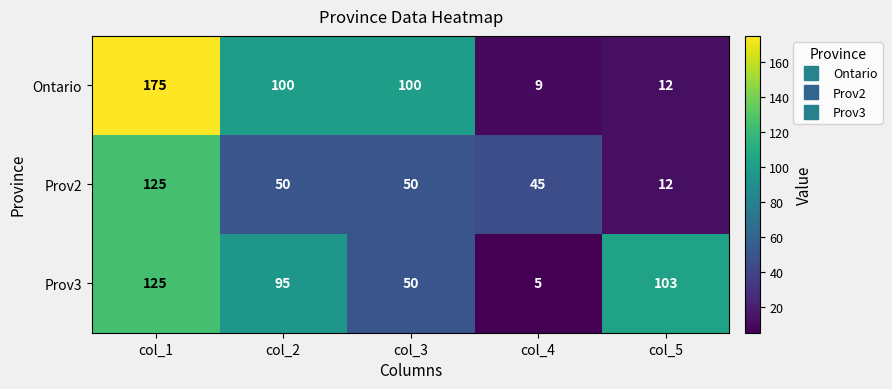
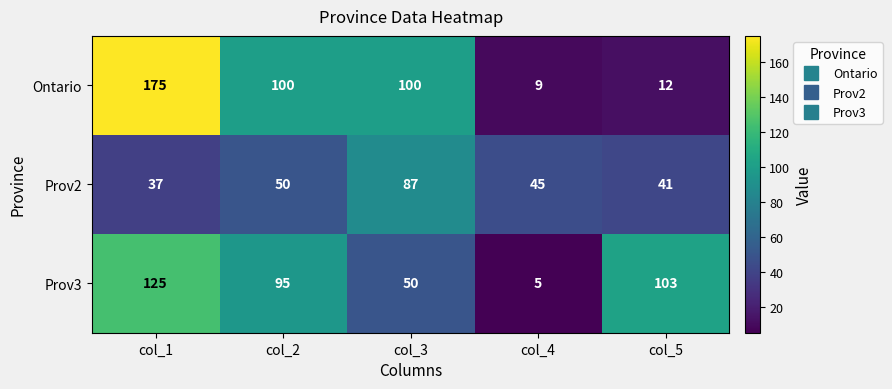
  {
    "Ontario": {
      "col_1": 175,
      "col_2": 100,
      "col_3": 100,
      "col_4": 9,
      "col_5": 12
    },
    "Prov2": {
-     "col_1": 125,
+     "col_1": 37,
      "col_2": 50,
-     "col_3": 50,
+     "col_3": 87,
      "col_4": 45,
-     "col_5": 12
+     "col_5": 41
    },
    "Prov3": {
      "col_1": 125,
      "col_2": 95,
      "col_3": 50,
      "col_4": 5,
      "col_5": 103
    }
  }
